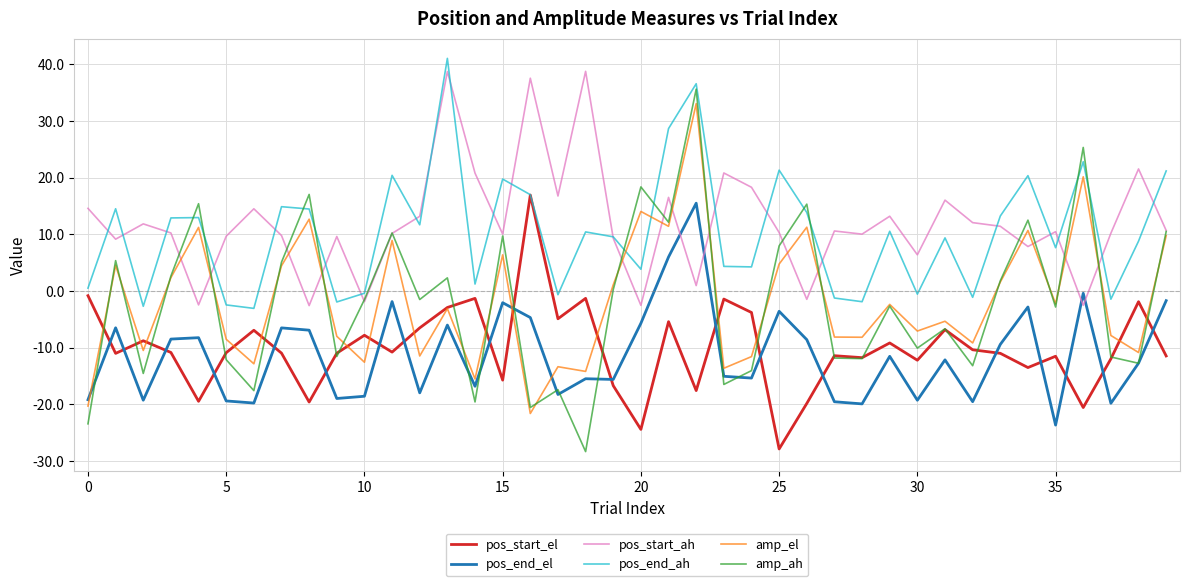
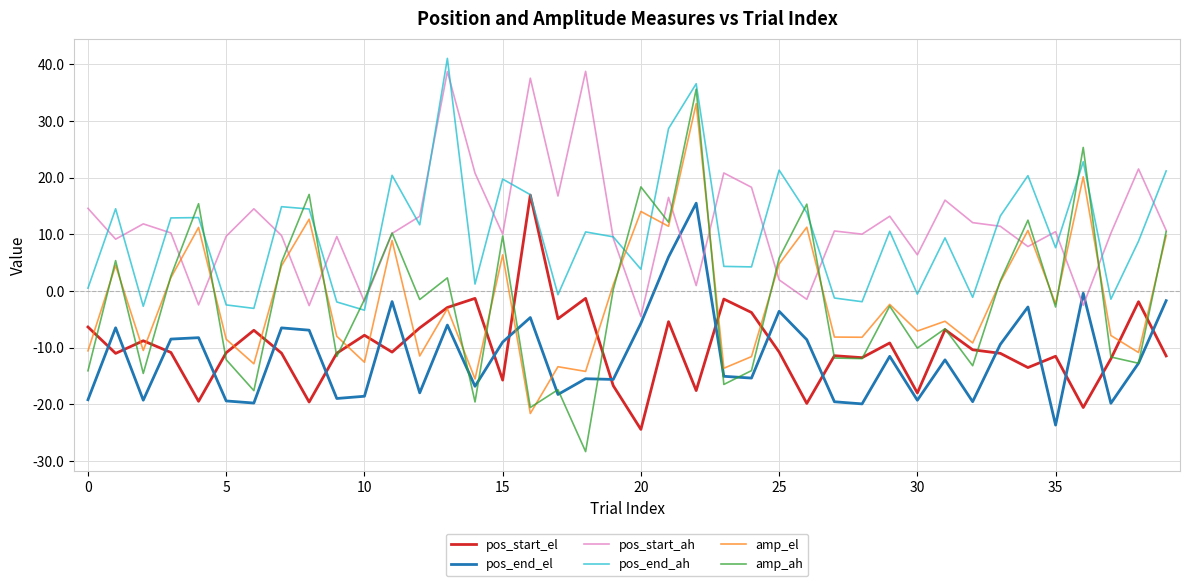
  {
    "pos_start_el": {
-     "0": -1,
+     "0": -6,
      "5": -11,
      "10": -8,
      "15": -16,
      "20": -24,
-     "25": -28,
-     "30": -12,
+     "25": -11,
+     "30": -18,
      "35": -12
    },
    "pos_end_el": {
      "0": -19,
      "5": -19,
      "10": -19,
-     "15": -2,
+     "15": -9,
      "20": -6,
      "25": -4,
      "30": -19,
      "35": -24
    },
    "pos_start_ah": {
      "0": 15,
      "5": 10,
-     "20": -3,
-     "25": 10,
+     "20": -4,
+     "25": 2,
      "30": 6,
      "35": 10
    },
    "pos_end_ah": {
      "0": 1,
      "5": -2,
-     "10": 0,
+     "10": -3,
      "15": 20,
      "20": 4,
      "25": 21,
      "30": -1,
      "35": 8
    },
    "amp_el": {
-     "0": -20,
+     "0": -11,
      "5": -9,
      "10": -13,
      "15": 6,
      "20": 14,
      "25": 5,
      "30": -7,
      "35": -2
    },
    "amp_ah": {
-     "0": -23,
+     "0": -14,
      "5": -12,
      "20": 18,
-     "25": 8,
+     "25": 6,
      "30": -10,
      "35": -3
    }
  }
